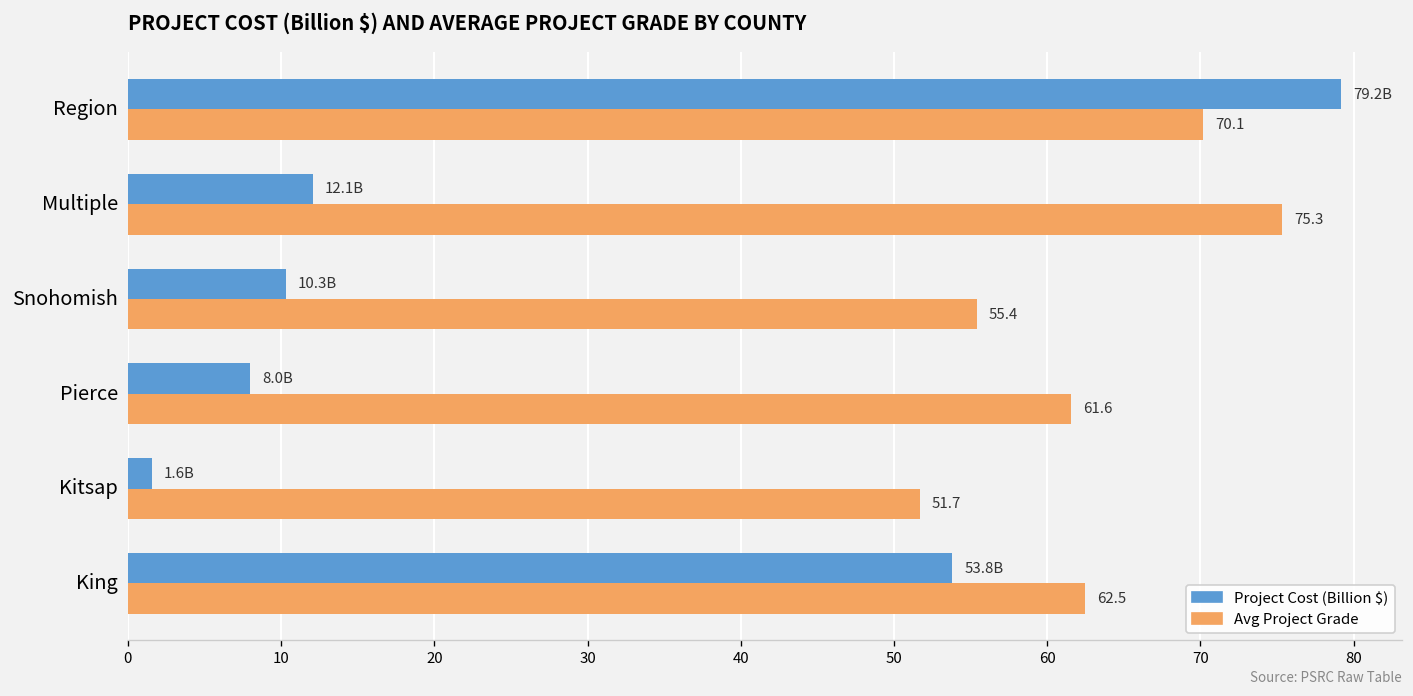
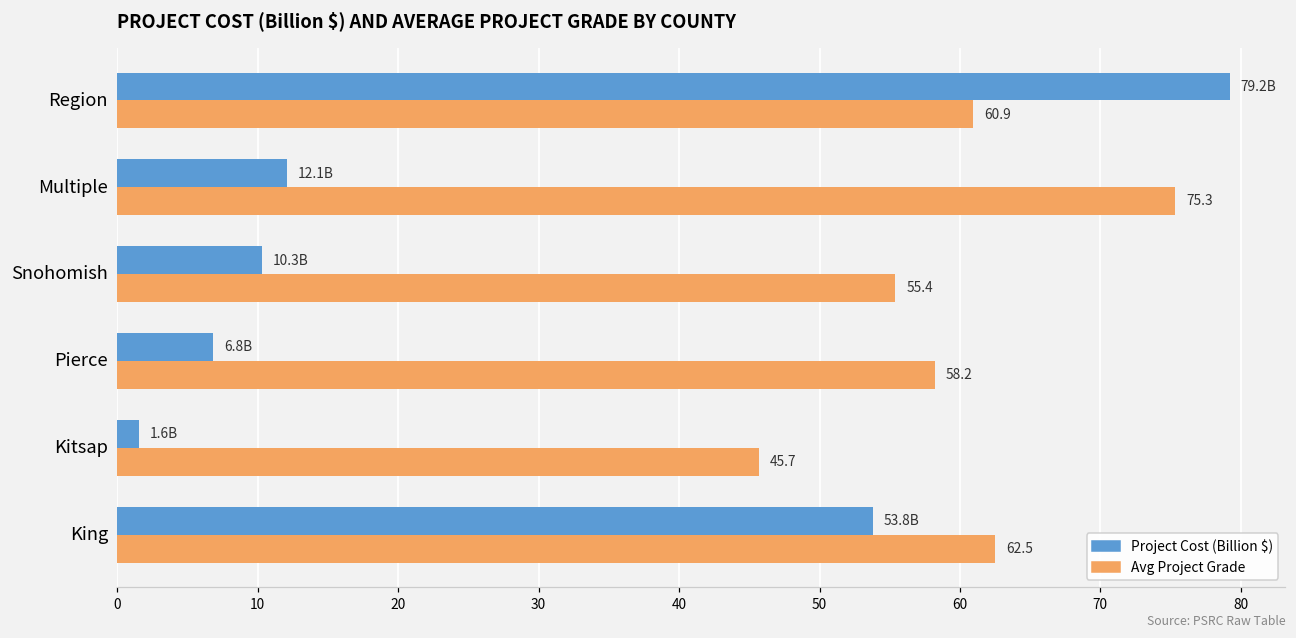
  {
    "Project Cost (Billion $)": {
      "Region": "79.2B",
      "Multiple": "12.1B",
      "Snohomish": "10.3B",
-     "Pierce": "8.0B",
+     "Pierce": "6.8B",
      "Kitsap": "1.6B",
      "King": "53.8B"
    },
    "Avg Project Grade": {
-     "Region": "70.1",
+     "Region": "60.9",
      "Multiple": "75.3",
      "Snohomish": "55.4",
-     "Pierce": "61.6",
-     "Kitsap": "51.7",
+     "Pierce": "58.2",
+     "Kitsap": "45.7",
      "King": "62.5"
    }
  }
